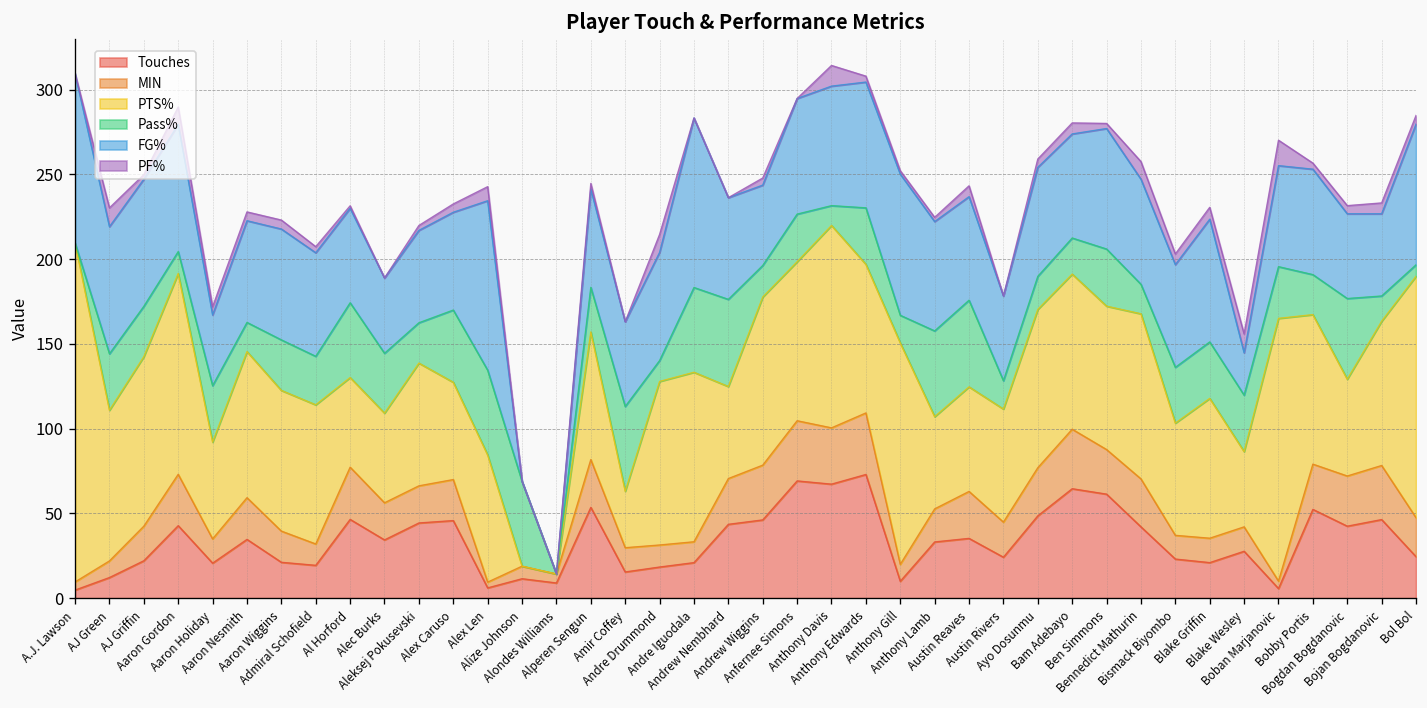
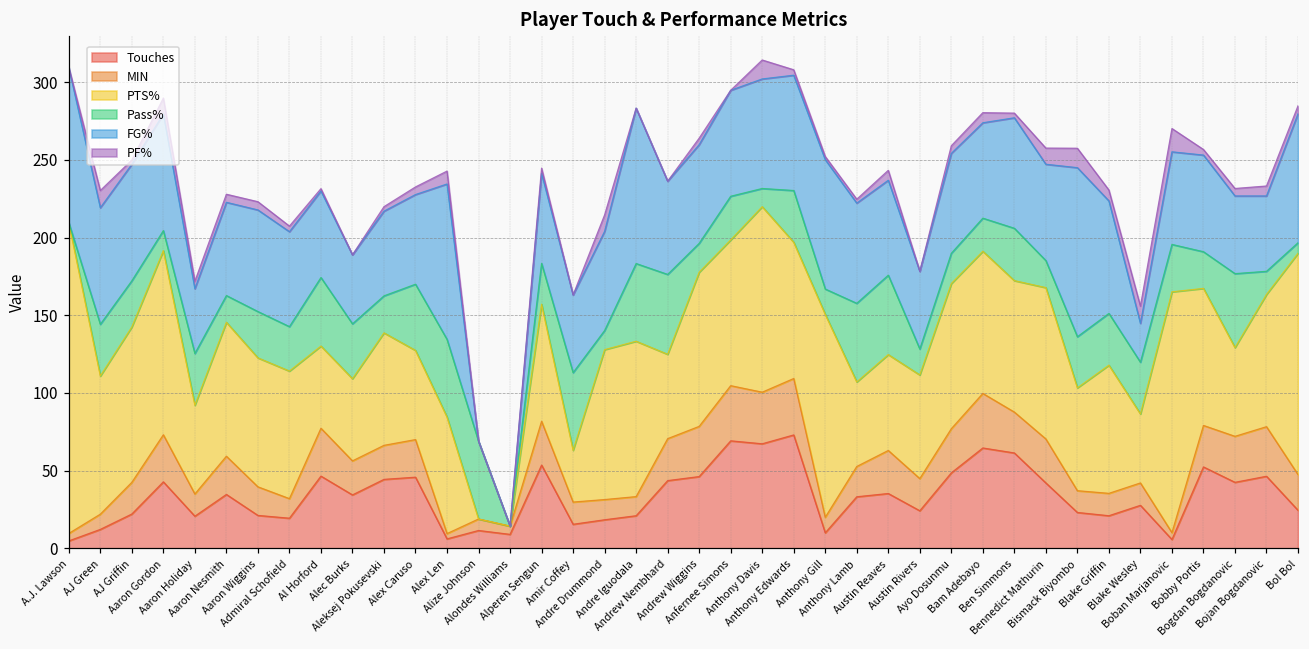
  {
    "PTS%": {
      "AJ Green": 89,
      "AJ Griffin": 100,
      "Aaron Gordon": 119,
      "Aaron Holiday": 57,
      "Aaron Nesmith": 86,
      "Aaron Wiggins": 83,
      "Admiral Schofield": 82,
      "Al Horford": 53,
      "Alec Burks": 53,
      "Aleksej Pokusevski": 72,
      "Alex Caruso": 57,
      "Alex Len": 75,
      "Alperen Sengun": 75,
      "Amir Coffey": 33,
      "Andre Drummond": 97,
      "Andre Iguodala": 100,
      "Andrew Nembhard": 54,
      "Andrew Wiggins": 99,
      "Anfernee Simons": 94,
      "Anthony Davis": 119,
      "Anthony Edwards": 88,
      "Anthony Gill": 131,
      "Anthony Lamb": 54,
      "Austin Reaves": 62,
      "Austin Rivers": 67,
      "Ayo Dosunmu": 93,
      "Bam Adebayo": 92,
      "Ben Simmons": 85,
      "Bennedict Mathurin": 97,
      "Bismack Biyombo": 66,
      "Blake Griffin": 83,
      "Blake Wesley": 44,
      "Boban Marjanovic": 155,
      "Bobby Portis": 88,
      "Bogdan Bogdanovic": 57,
      "Bojan Bogdanovic": 85,
      "Bol Bol": 142
    },
    "Pass%": {
      "AJ Green": 33,
      "AJ Griffin": 30,
      "Aaron Gordon": 13,
      "Aaron Holiday": 33,
      "Aaron Nesmith": 17,
      "Aaron Wiggins": 30,
      "Admiral Schofield": 29,
      "Al Horford": 44,
      "Alec Burks": 35,
      "Aleksej Pokusevski": 24,
      "Alex Caruso": 43,
      "Alex Len": 50,
      "Alperen Sengun": 26,
      "Amir Coffey": 50,
      "Andre Drummond": 12,
      "Andre Iguodala": 50,
      "Andrew Nembhard": 51,
      "Andrew Wiggins": 19,
      "Anfernee Simons": 28,
      "Anthony Davis": 12,
      "Anthony Edwards": 33,
      "Anthony Gill": 16,
      "Anthony Lamb": 51,
      "Austin Reaves": 51,
      "Austin Rivers": 17,
      "Ayo Dosunmu": 20,
      "Bam Adebayo": 21,
      "Ben Simmons": 34,
      "Bennedict Mathurin": 17,
      "Bismack Biyombo": 33,
      "Blake Griffin": 33,
      "Blake Wesley": 33,
      "Boban Marjanovic": 31,
      "Bobby Portis": 24,
      "Bogdan Bogdanovic": 48,
      "Bojan Bogdanovic": 15,
      "Bol Bol": 7
    },
    "FG%": {
      "AJ Green": 75,
      "AJ Griffin": 75,
      "Aaron Holiday": 42,
      "Aaron Nesmith": 60,
      "Aaron Wiggins": 65,
      "Admiral Schofield": 61,
      "Aleksej Pokusevski": 55,
      "Alex Caruso": 58,
      "Alex Len": 100,
      "Alperen Sengun": 58,
      "Andre Drummond": 64,
-     "Andrew Wiggins": 47,
+     "Andrew Wiggins": 63,
      "Anthony Davis": 71,
      "Anthony Edwards": 74,
      "Anthony Gill": 83,
      "Anthony Lamb": 65,
      "Austin Reaves": 61,
      "Ayo Dosunmu": 64,
      "Bam Adebayo": 61,
      "Ben Simmons": 71,
      "Bennedict Mathurin": 62,
-     "Bismack Biyombo": 61,
+     "Bismack Biyombo": 109,
      "Blake Griffin": 72,
      "Blake Wesley": 25,
      "Boban Marjanovic": 60,
      "Bobby Portis": 62,
      "Bogdan Bogdanovic": 50,
      "Bojan Bogdanovic": 49,
      "Bol Bol": 83
    },
    "PF%": {
      "AJ Green": 11,
      "AJ Griffin": 3,
      "Aaron Holiday": 5,
      "Aaron Nesmith": 5,
      "Aaron Wiggins": 5,
      "Admiral Schofield": 4,
      "Aleksej Pokusevski": 3,
      "Alex Caruso": 5,
      "Alex Len": 8,
      "Alperen Sengun": 3,
      "Andre Drummond": 11,
      "Andrew Wiggins": 4,
      "Anthony Davis": 12,
      "Anthony Edwards": 4,
      "Anthony Gill": 2,
      "Anthony Lamb": 3,
      "Austin Reaves": 6,
      "Ayo Dosunmu": 5,
      "Bam Adebayo": 7,
      "Ben Simmons": 3,
      "Bennedict Mathurin": 10,
-     "Bismack Biyombo": 6,
+     "Bismack Biyombo": 13,
      "Blake Griffin": 7,
      "Blake Wesley": 11,
      "Boban Marjanovic": 15,
      "Bobby Portis": 4,
      "Bogdan Bogdanovic": 5,
      "Bojan Bogdanovic": 6,
      "Bol Bol": 5
    }
  }
